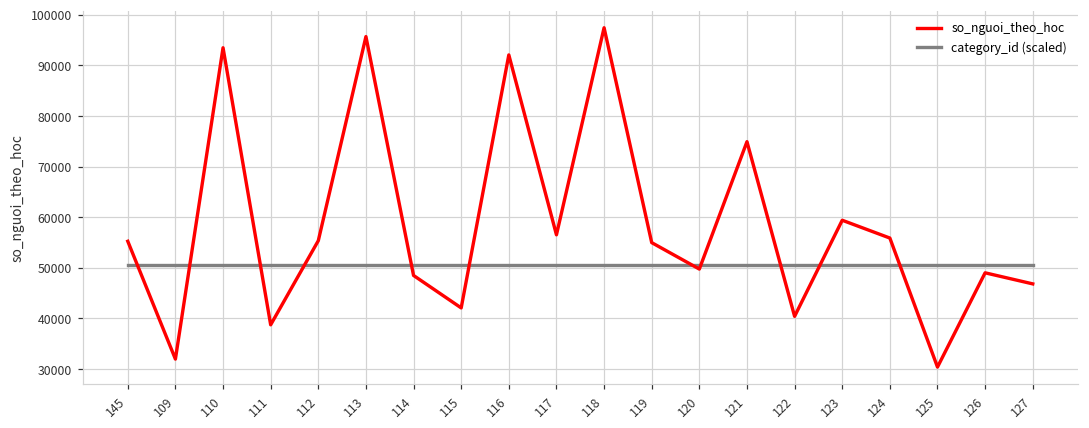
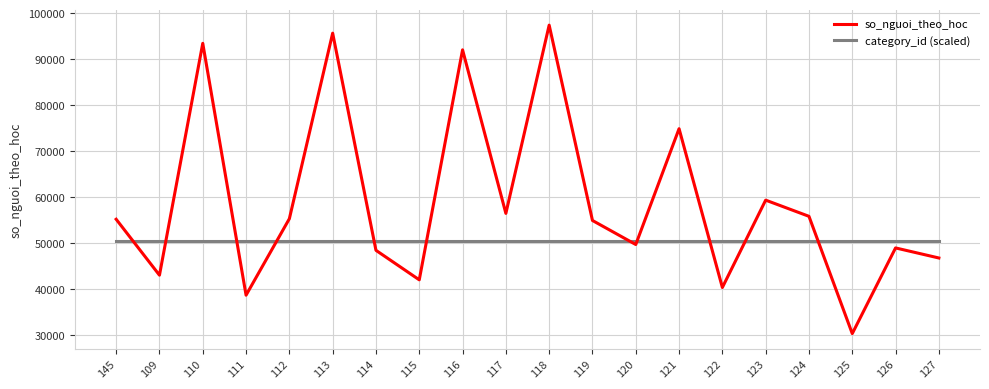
  {
    "so_nguoi_theo_hoc": {
      "145": 55000,
-     "109": 32000,
+     "109": 43000,
      "110": 93000,
      "111": 39000,
      "112": 55000,
      "113": 96000,
      "114": 48000,
      "115": 42000,
      "116": 92000,
      "117": 57000,
      "118": 97000,
      "119": 55000,
      "120": 50000,
      "121": 75000,
      "122": 40000,
      "123": 59000,
      "124": 56000,
      "125": 30000,
      "126": 49000,
      "127": 47000
    },
    "category_id (scaled)": {
      "145": 51000,
      "109": 51000,
      "110": 51000,
      "111": 51000,
      "112": 51000,
      "113": 51000,
      "114": 51000,
      "115": 51000,
      "116": 51000,
      "117": 51000,
      "118": 51000,
      "119": 51000,
      "120": 51000,
      "121": 51000,
      "122": 51000,
      "123": 51000,
      "124": 51000,
      "125": 51000,
      "126": 51000,
      "127": 51000
    }
  }
